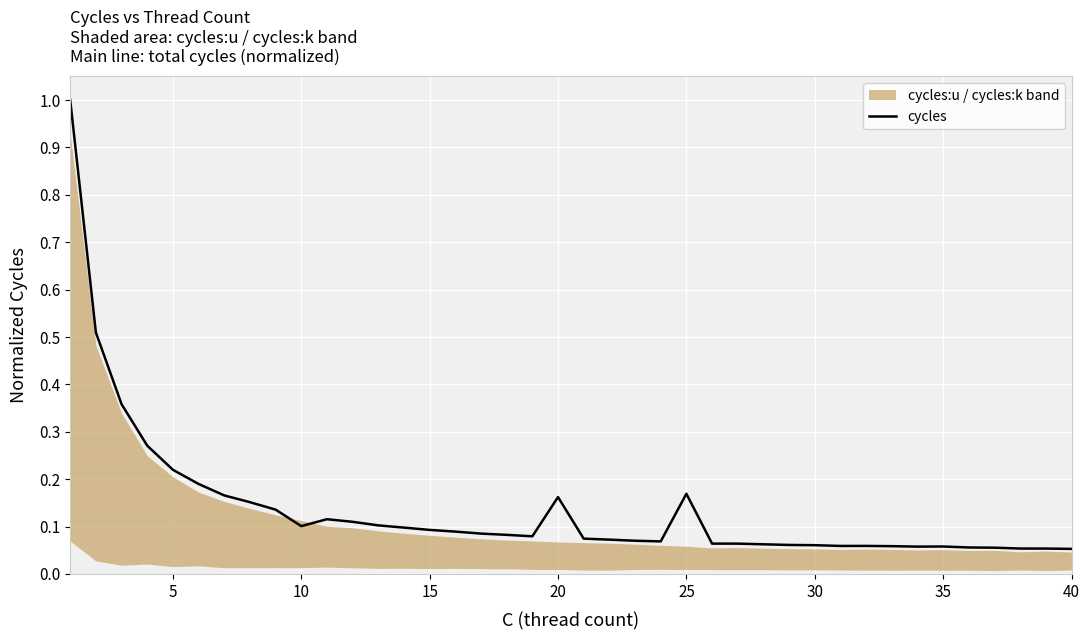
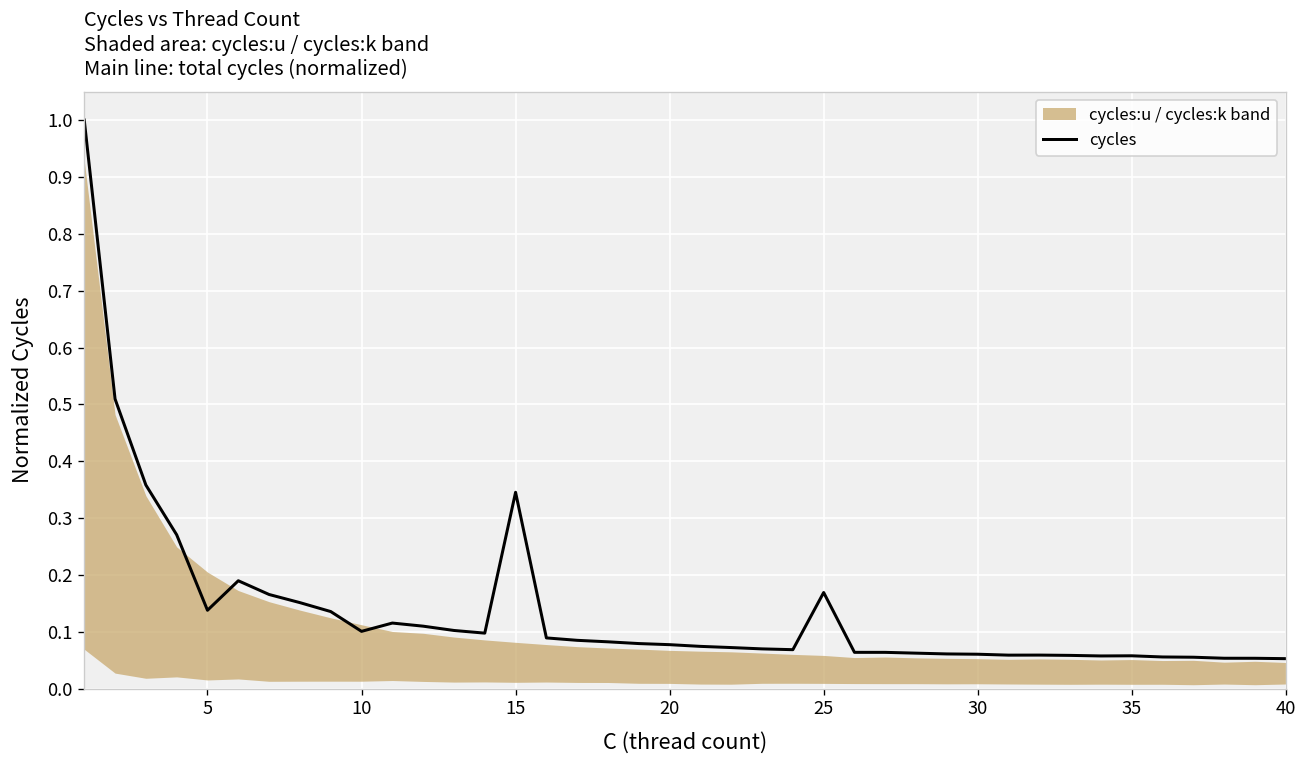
  {
    "cycles": {
-     "5": 0.22,
+     "5": 0.14,
      "10": 0.10,
-     "15": 0.09,
-     "20": 0.16,
+     "15": 0.35,
+     "20": 0.08,
      "25": 0.17,
      "30": 0.06,
      "35": 0.06,
      "40": 0.05
    }
  }
